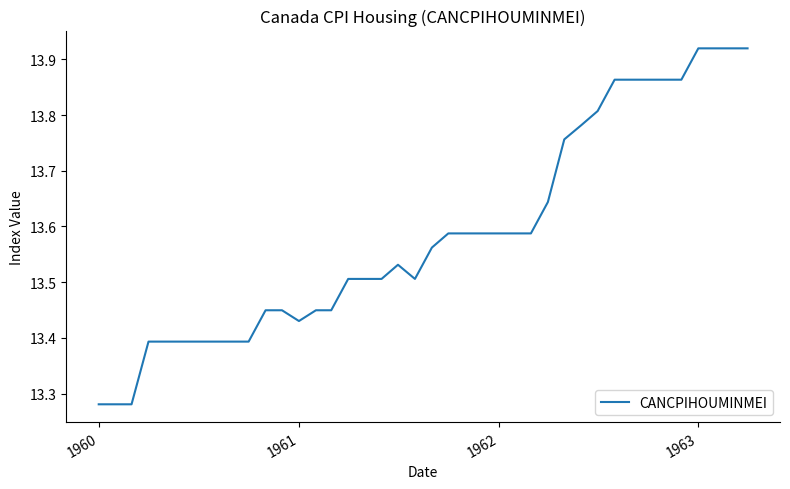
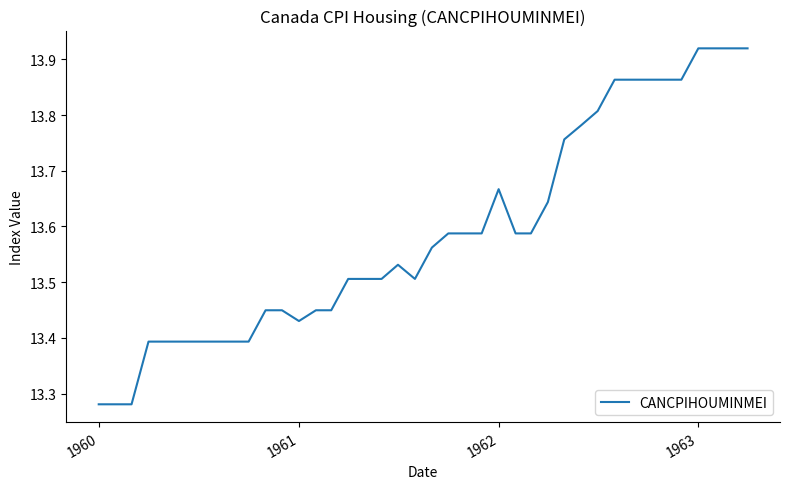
  {
    "1960": 13.28,
    "1961": 13.43,
-   "1962": 13.59,
+   "1962": 13.67,
    "1963": 13.92
  }
